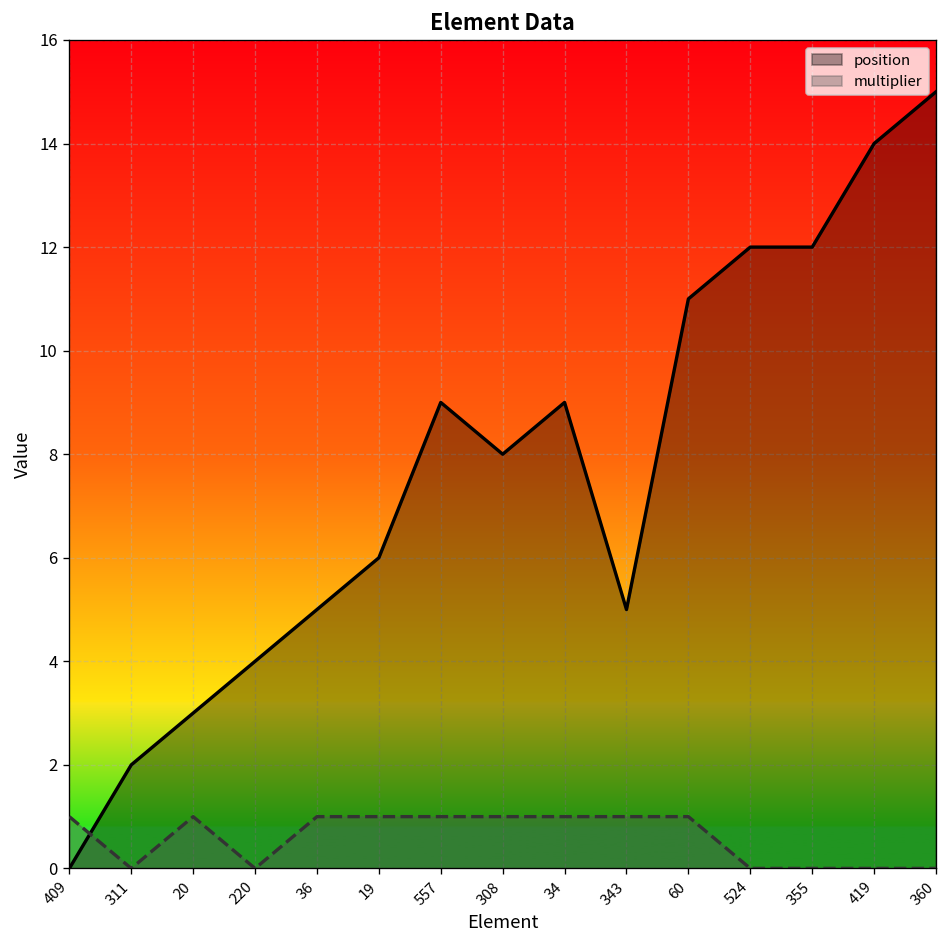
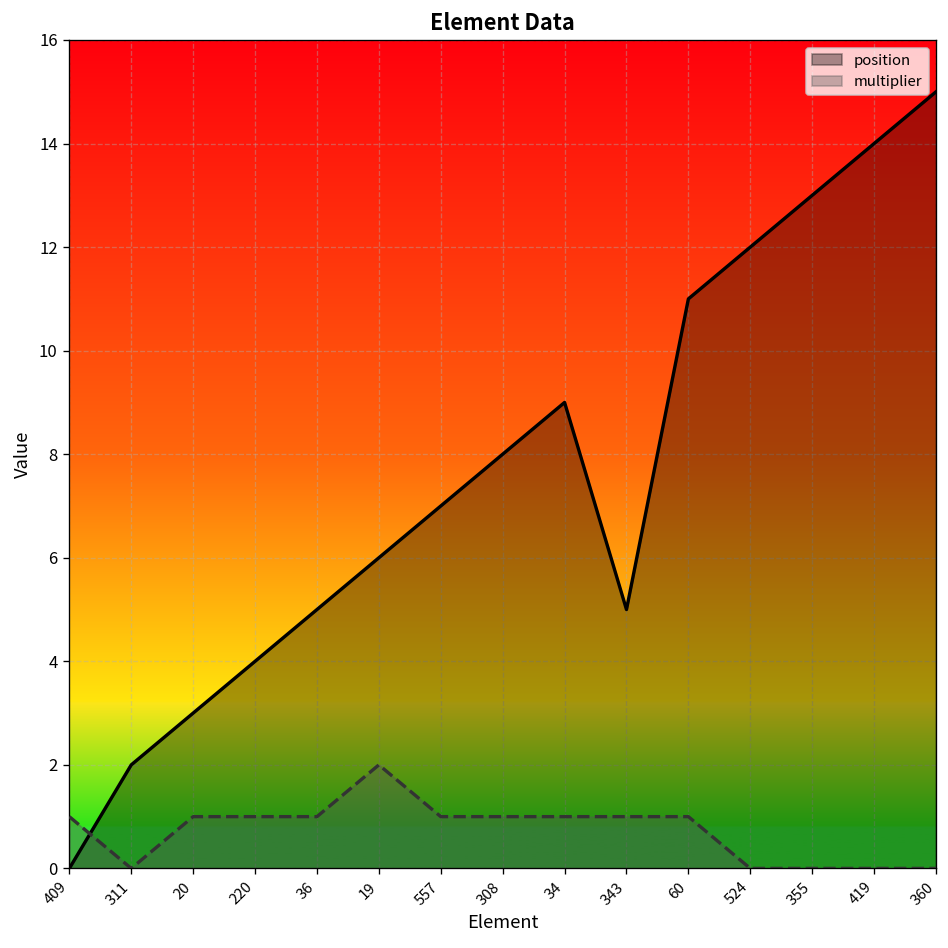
  {
    "position": {
      "409": 0,
      "311": 2,
      "20": 3,
      "220": 4,
      "36": 5,
      "19": 6,
-     "557": 9,
+     "557": 7,
      "308": 8,
      "34": 9,
      "343": 5,
      "60": 11,
      "524": 12,
-     "355": 12,
+     "355": 13,
      "419": 14,
      "360": 15
    },
    "multiplier": {
      "409": 1,
      "311": 0,
      "20": 1,
-     "220": 0,
+     "220": 1,
      "36": 1,
-     "19": 1,
+     "19": 2,
      "557": 1,
      "308": 1,
      "34": 1,
      "343": 1,
      "60": 1,
      "524": 0,
      "355": 0,
      "419": 0,
      "360": 0
    }
  }
